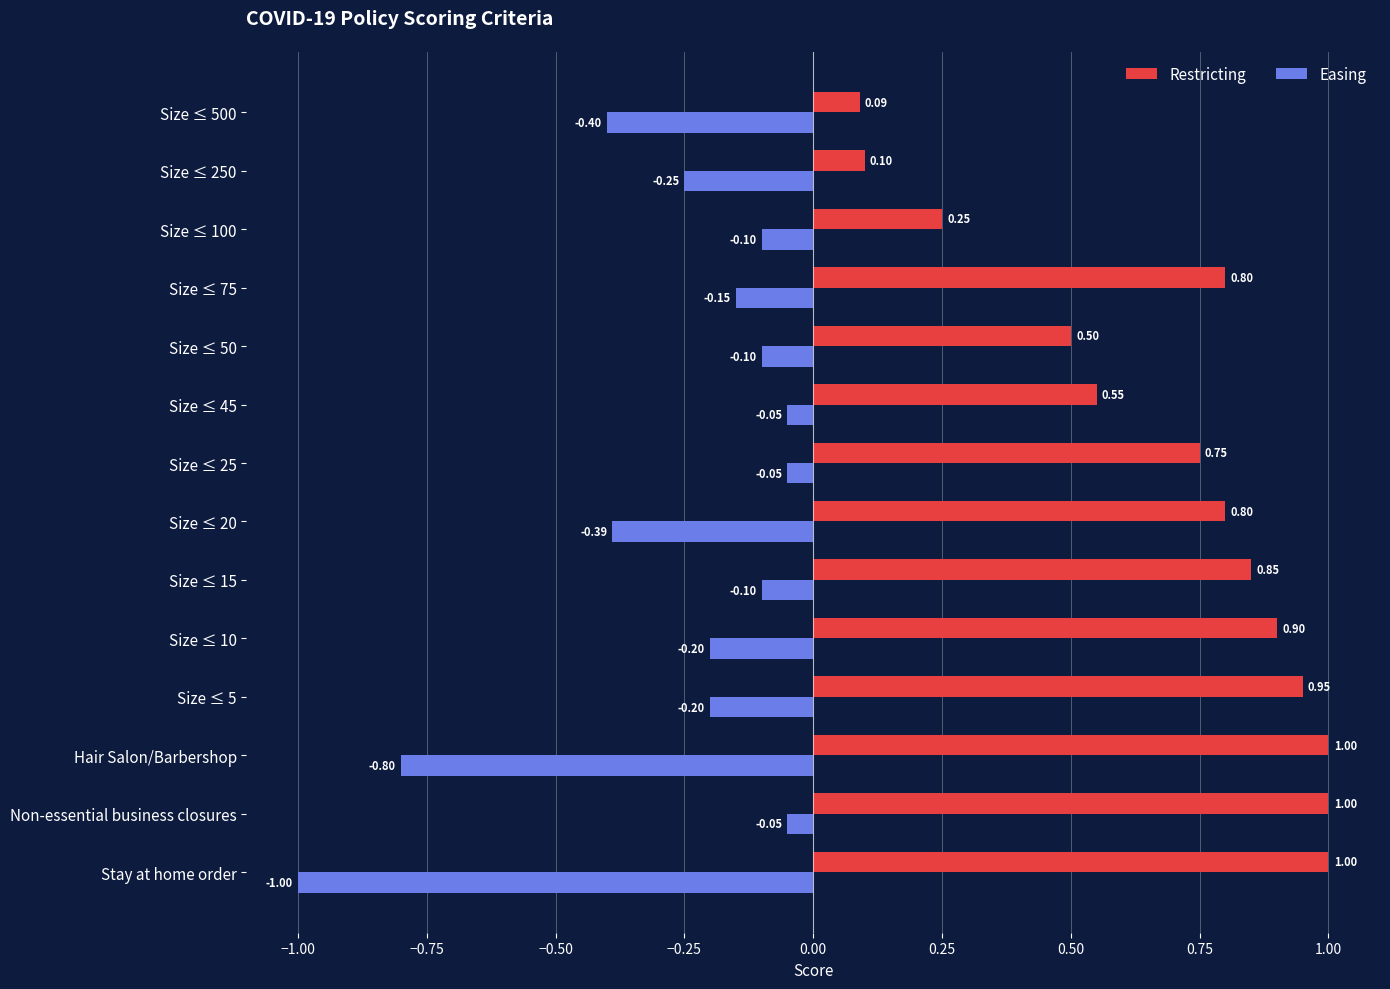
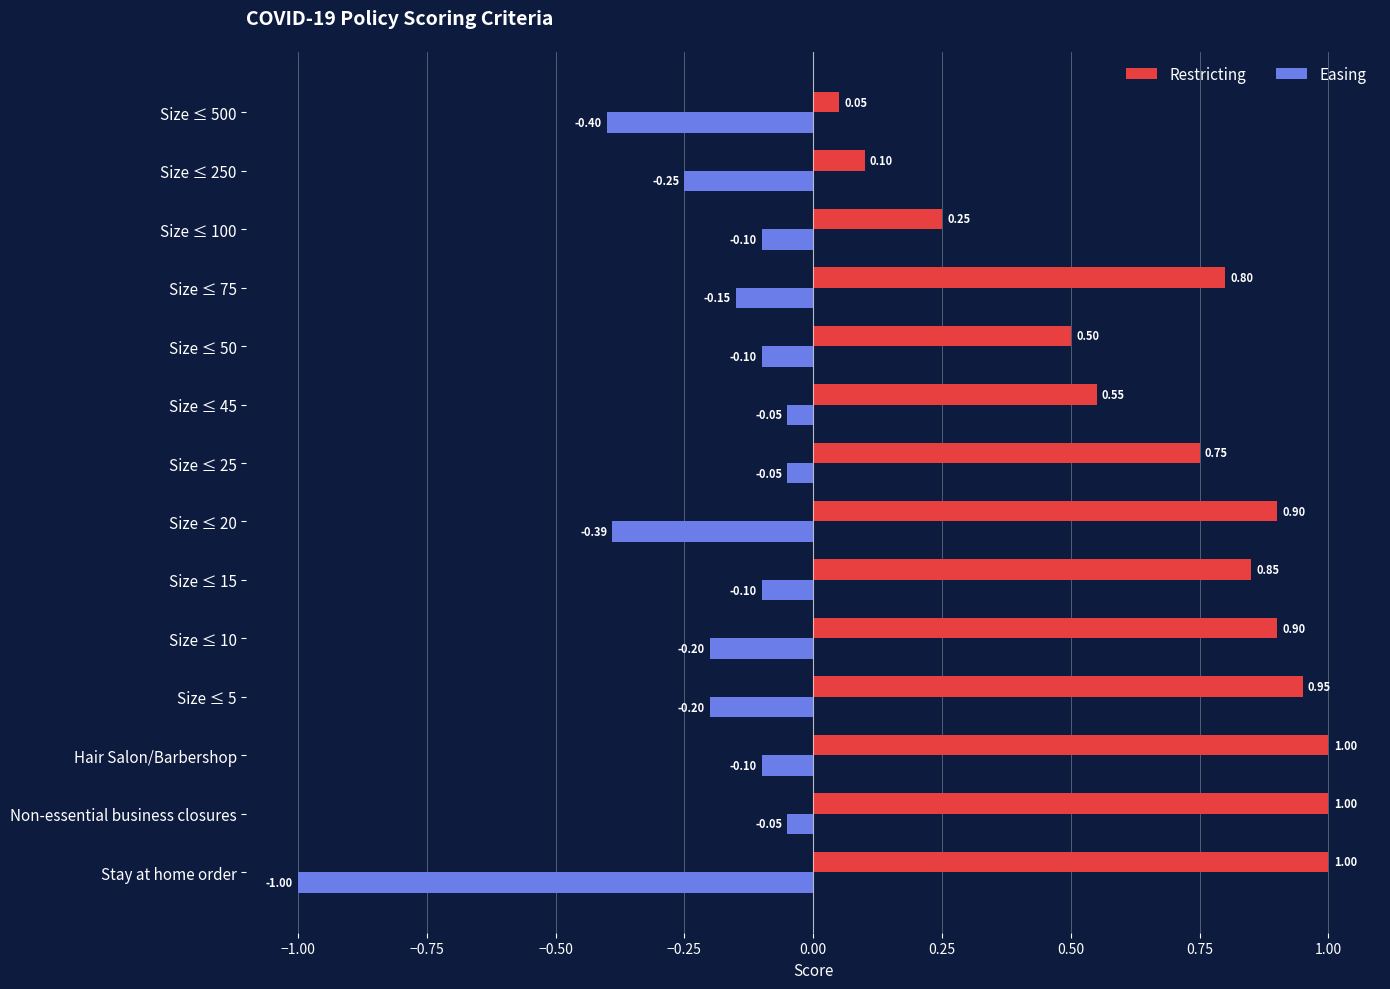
  {
    "Restricting": {
-     "Size ≤ 500": 0.09,
+     "Size ≤ 500": 0.05,
      "Size ≤ 250": 0.10,
      "Size ≤ 100": 0.25,
      "Size ≤ 75": 0.80,
      "Size ≤ 50": 0.50,
      "Size ≤ 45": 0.55,
      "Size ≤ 25": 0.75,
-     "Size ≤ 20": 0.80,
+     "Size ≤ 20": 0.90,
      "Size ≤ 15": 0.85,
      "Size ≤ 10": 0.90,
      "Size ≤ 5": 0.95,
      "Hair Salon/Barbershop": 1.00,
      "Non-essential business closures": 1.00,
      "Stay at home order": 1.00
    },
    "Easing": {
      "Size ≤ 500": -0.40,
      "Size ≤ 250": -0.25,
      "Size ≤ 100": -0.10,
      "Size ≤ 75": -0.15,
      "Size ≤ 50": -0.10,
      "Size ≤ 45": -0.05,
      "Size ≤ 25": -0.05,
      "Size ≤ 20": -0.39,
      "Size ≤ 15": -0.10,
      "Size ≤ 10": -0.20,
      "Size ≤ 5": -0.20,
-     "Hair Salon/Barbershop": -0.80,
+     "Hair Salon/Barbershop": -0.10,
      "Non-essential business closures": -0.05,
      "Stay at home order": -1.00
    }
  }
